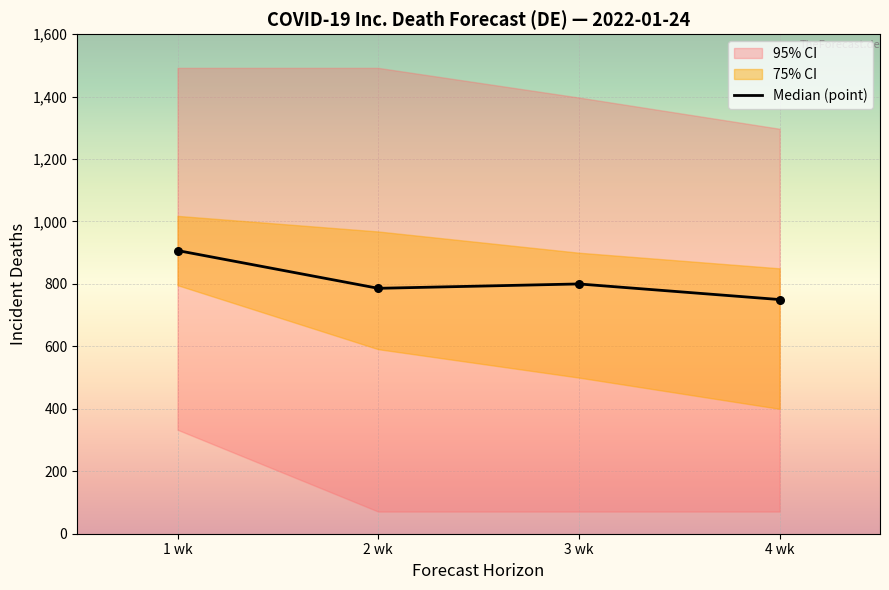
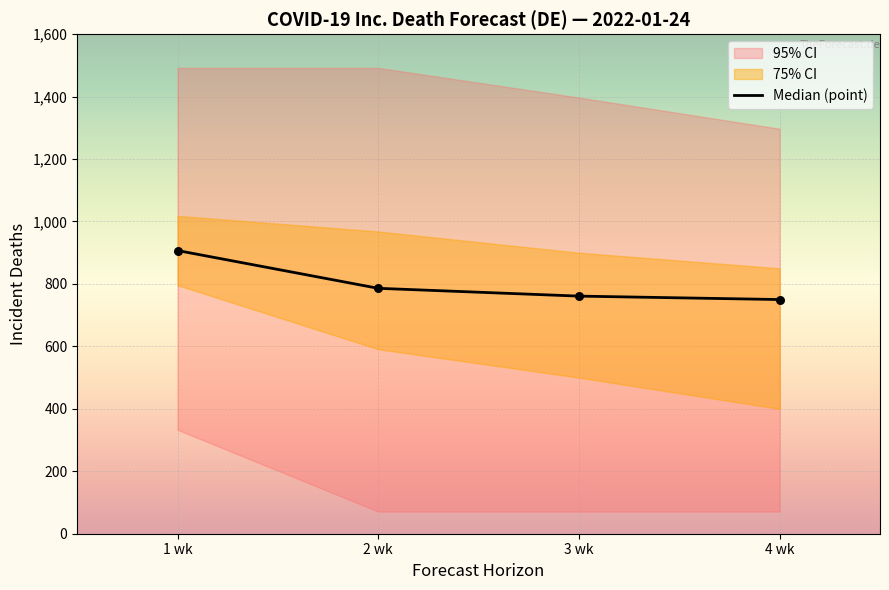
  {
    "Median (point)": {
      "1 wk": 910,
      "2 wk": 790,
-     "3 wk": 800,
+     "3 wk": 760,
      "4 wk": 750
    }
  }
